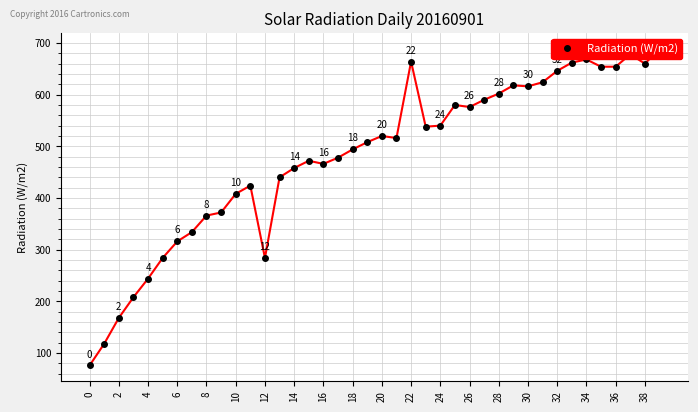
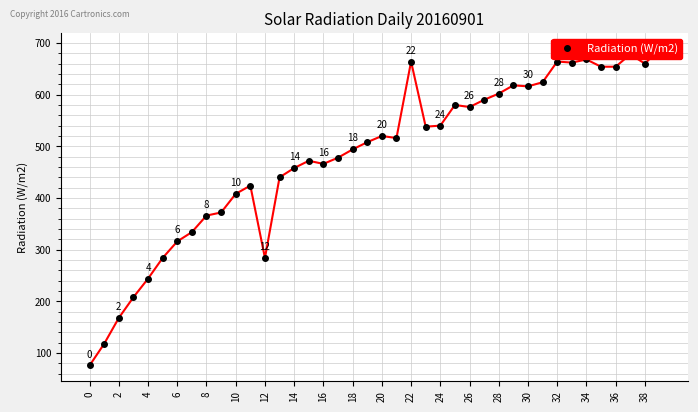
  {
-   "32": 650
+   "32": 660
  }
